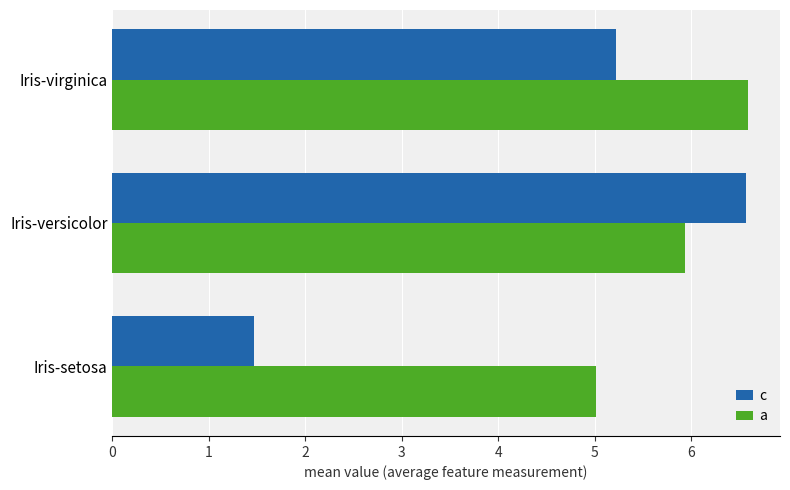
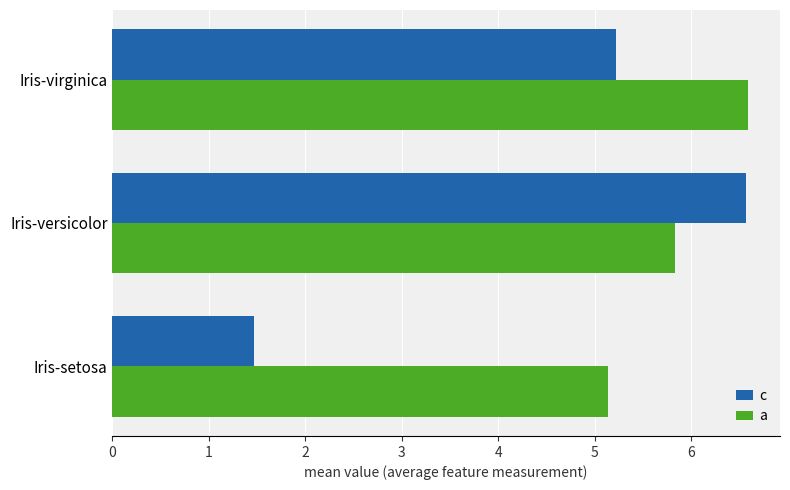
  {
    "c": {
      "Iris-virginica": 5.2,
      "Iris-versicolor": 6.6,
      "Iris-setosa": 1.5
    },
    "a": {
      "Iris-virginica": 6.6,
-     "Iris-versicolor": 5.9,
-     "Iris-setosa": 5.0
+     "Iris-versicolor": 5.8,
+     "Iris-setosa": 5.1
    }
  }
